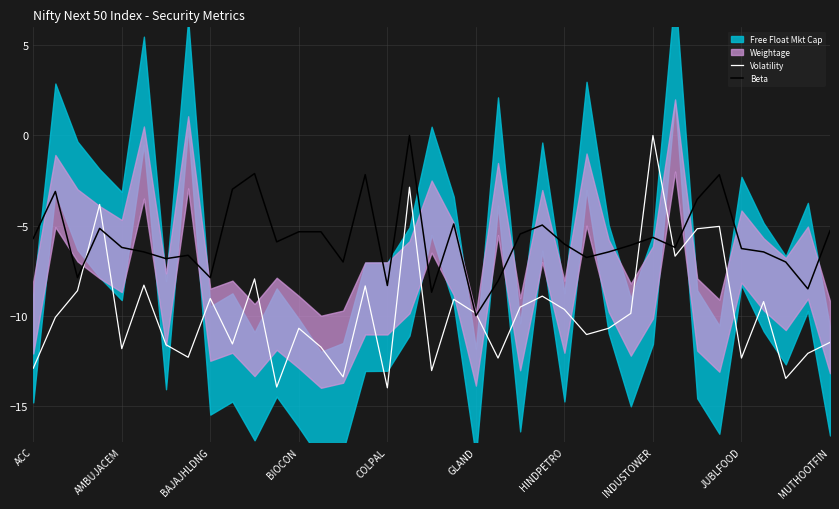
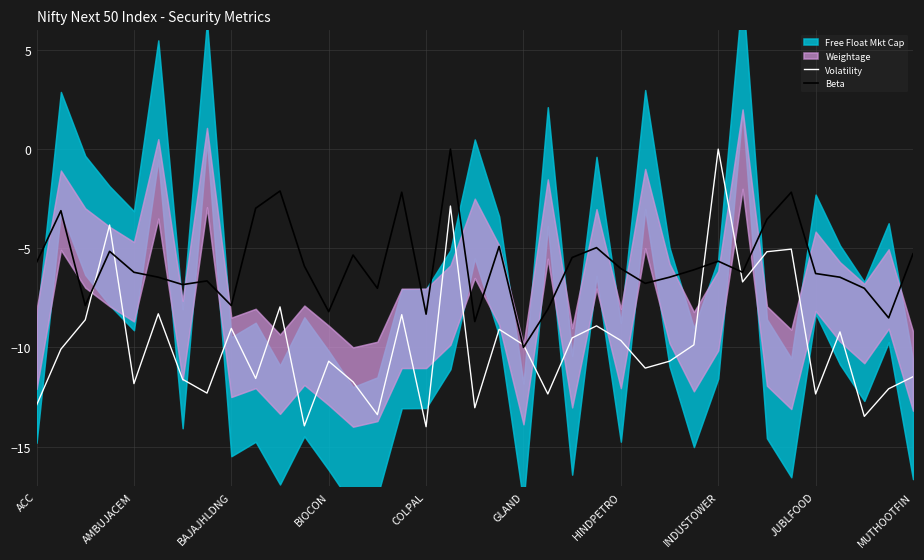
  {
    "Volatility": {
      "ACC": -12.9,
      "AMBUJACEM": -11.8,
      "BAJAJHLDNG": -9.0,
      "BIOCON": -10.7,
      "COLPAL": -14.0,
      "HINDPETRO": -9.7,
      "INDUSTOWER": 0.0,
      "JUBLFOOD": -12.3,
      "MUTHOOTFIN": -11.5
    },
    "Beta": {
      "ACC": -5.7,
      "AMBUJACEM": -6.2,
      "BAJAJHLDNG": -7.9,
-     "BIOCON": -5.3,
+     "BIOCON": -8.2,
      "COLPAL": -8.3,
      "HINDPETRO": -6.0,
      "JUBLFOOD": -6.3,
      "MUTHOOTFIN": -5.3
    }
  }
